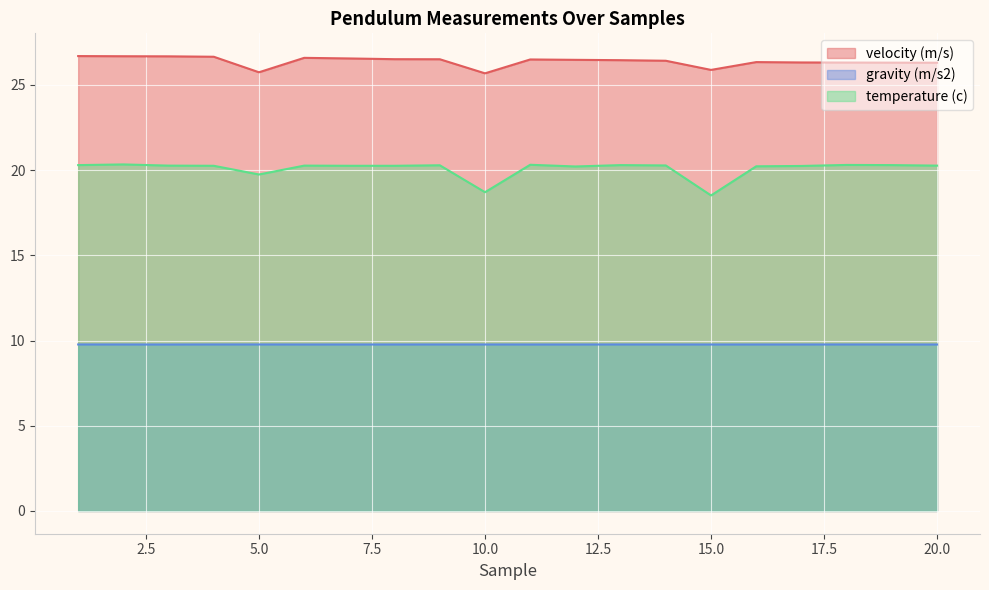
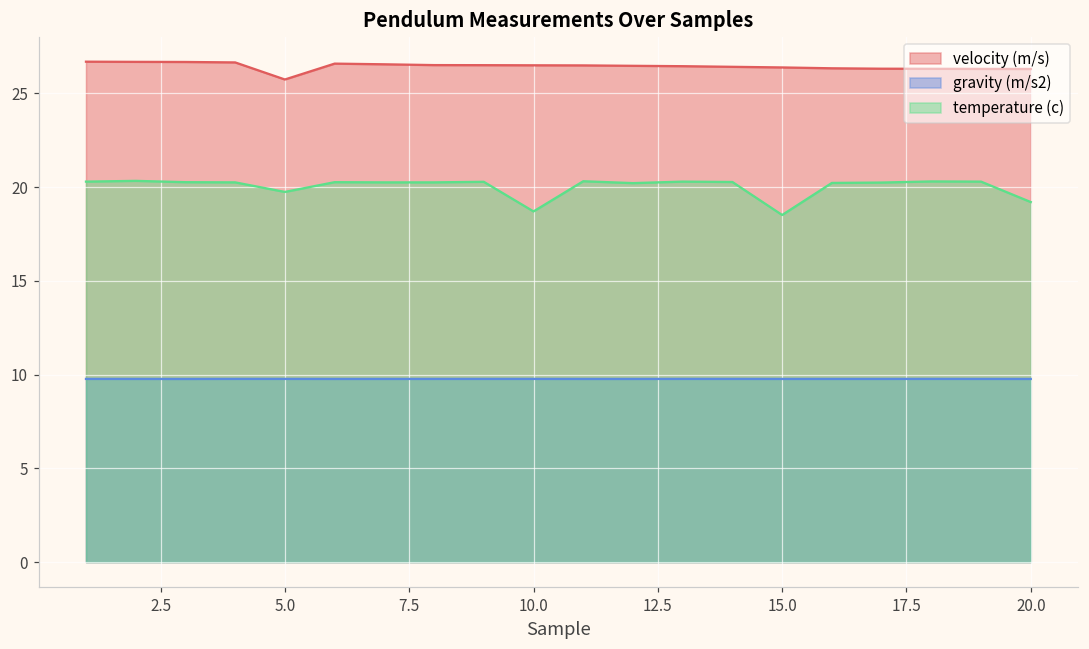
  {
    "velocity (m/s)": {
      "5.0": 25.7,
-     "10.0": 25.7,
-     "15.0": 25.9
+     "10.0": 26.5,
+     "15.0": 26.4
    },
    "gravity (m/s2)": {
      "5.0": 9.8,
      "10.0": 9.8,
      "15.0": 9.8,
      "20.0": 9.8
    },
    "temperature (c)": {
      "5.0": 19.7,
      "10.0": 18.7,
      "15.0": 18.5,
-     "20.0": 20.3
+     "20.0": 19.2
    }
  }
